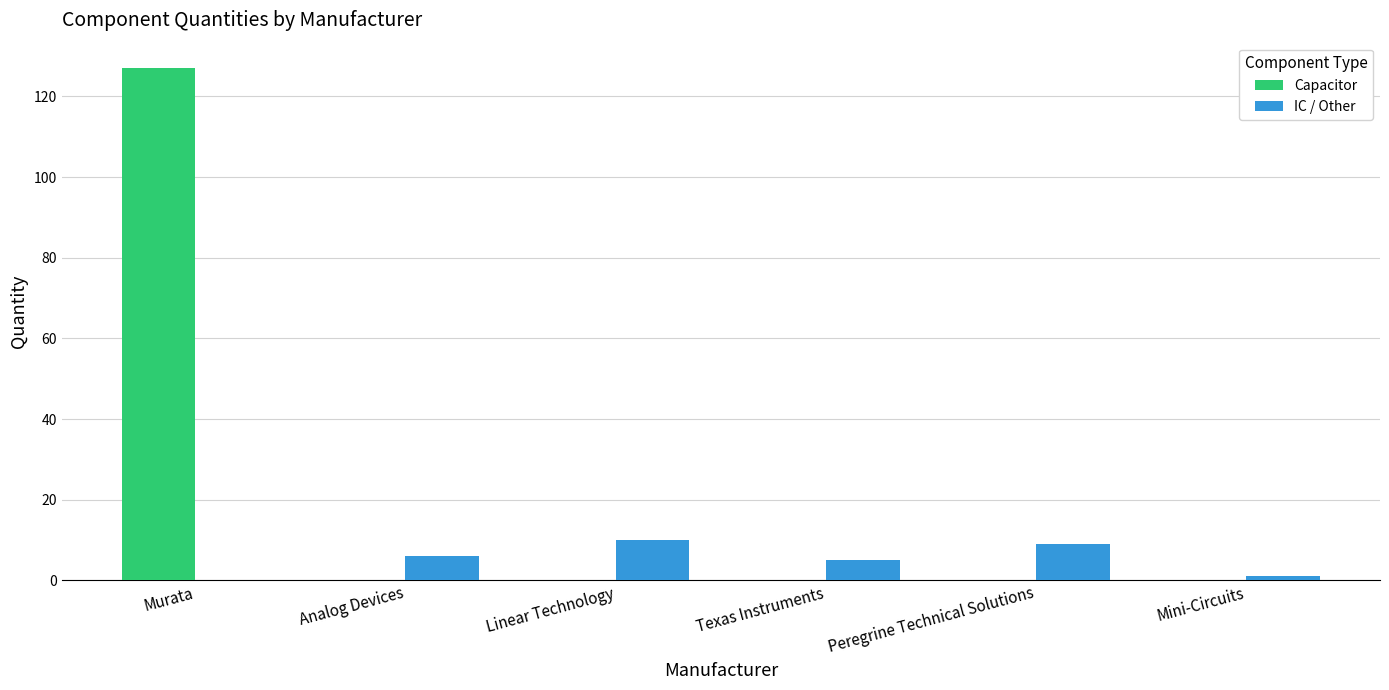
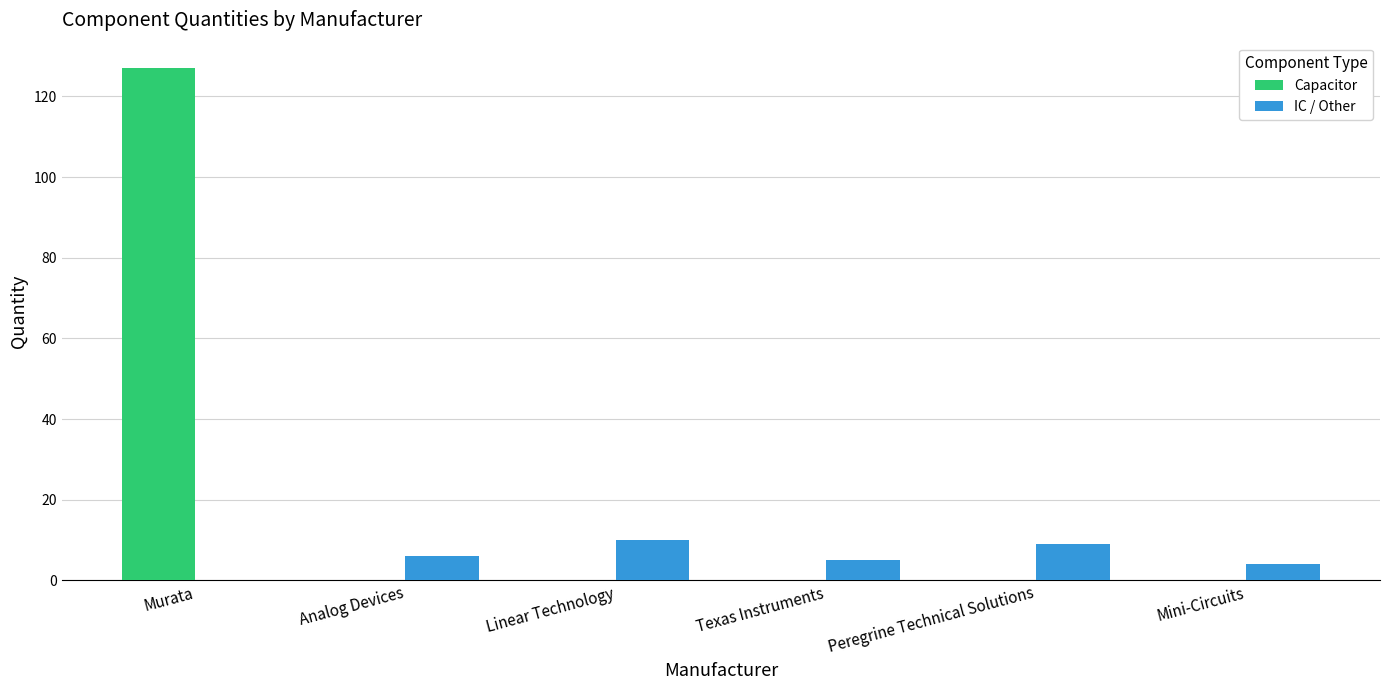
  {
    "Capacitor": {
      "Murata": 127,
      "Analog Devices": 0,
      "Linear Technology": 0,
      "Texas Instruments": 0,
      "Peregrine Technical Solutions": 0,
      "Mini-Circuits": 0
    },
    "IC / Other": {
      "Murata": 0,
      "Analog Devices": 6,
      "Linear Technology": 10,
      "Texas Instruments": 5,
      "Peregrine Technical Solutions": 9,
-     "Mini-Circuits": 1
+     "Mini-Circuits": 4
    }
  }
